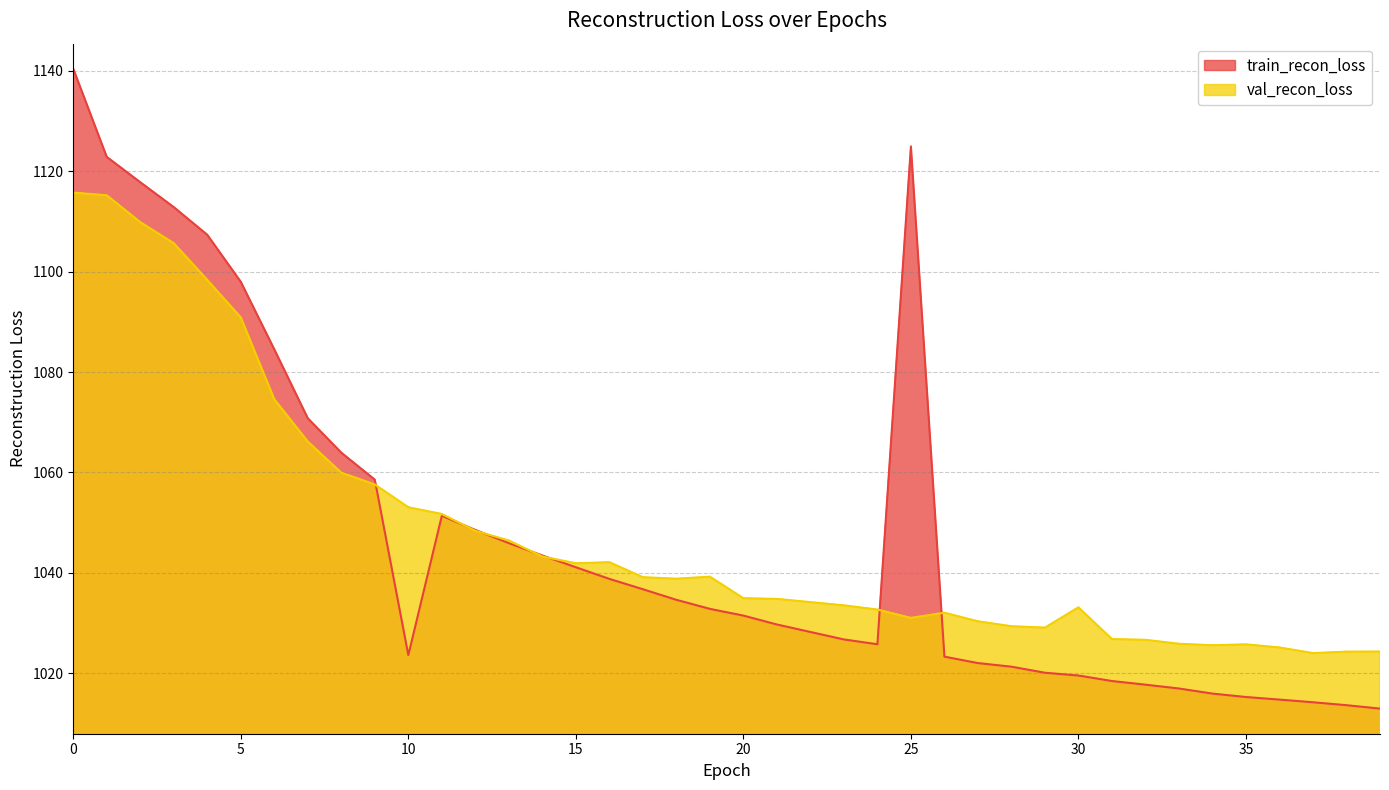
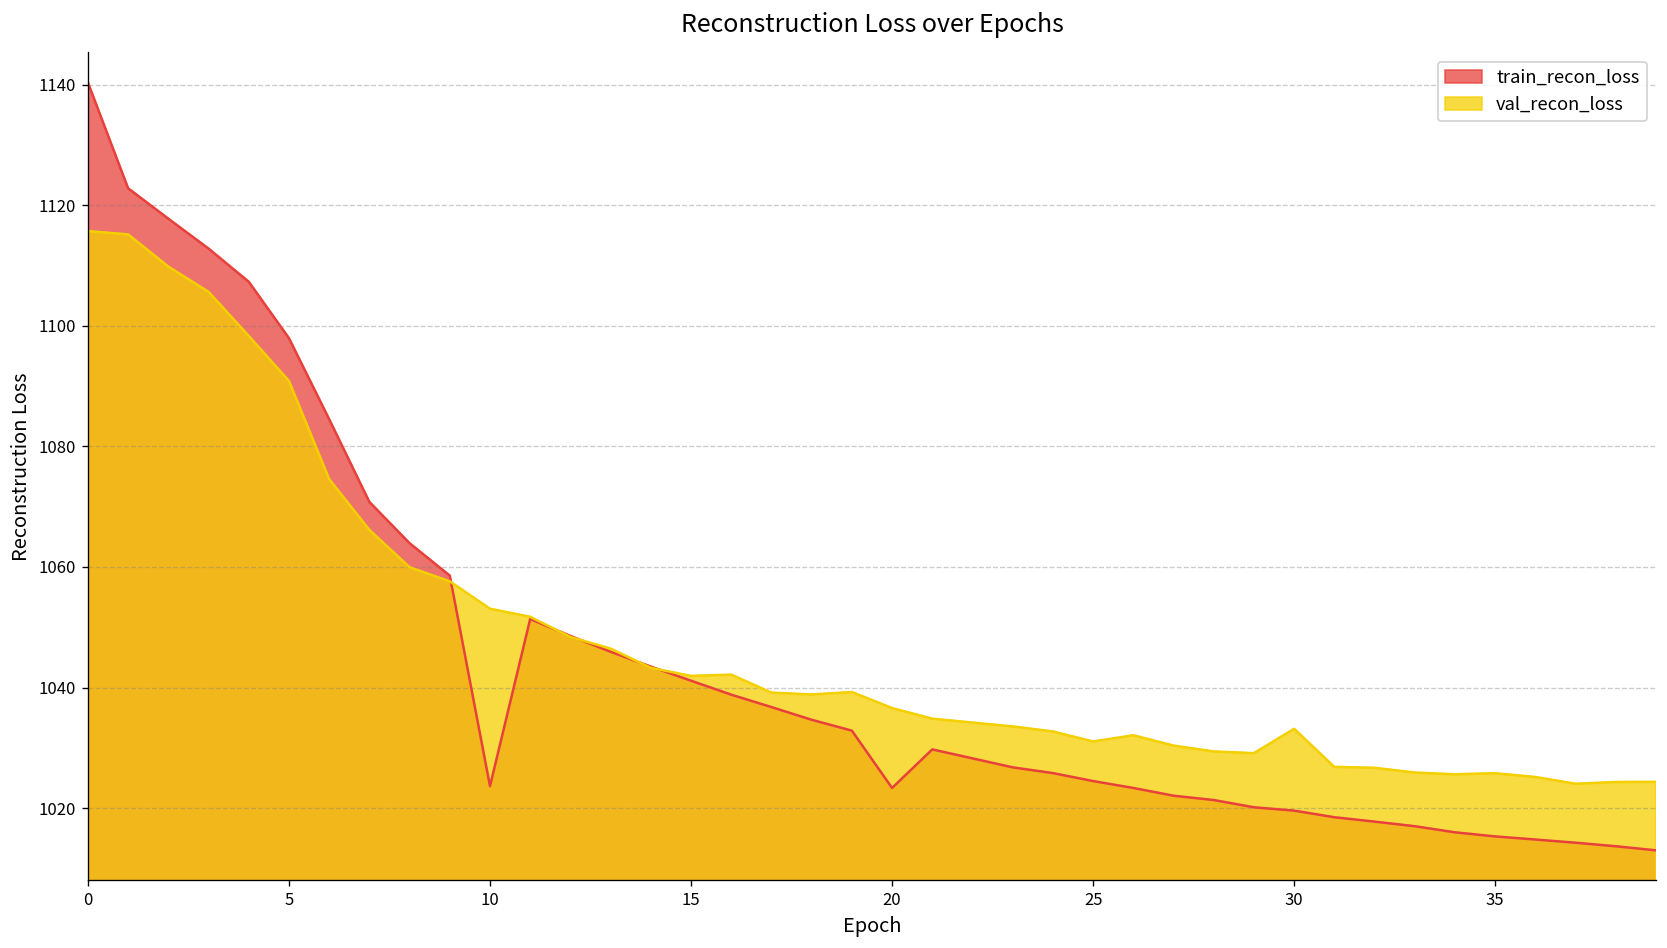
  {
    "train_recon_loss": {
      "0": 1140,
      "5": 1098,
      "10": 1024,
      "15": 1041,
-     "20": 1031,
-     "25": 1125,
+     "20": 1023,
+     "25": 1024,
      "30": 1020,
      "35": 1015
    },
    "val_recon_loss": {
      "0": 1116,
      "5": 1091,
      "10": 1053,
      "15": 1042,
-     "20": 1035,
+     "20": 1037,
      "25": 1031,
      "30": 1033,
      "35": 1026
    }
  }
